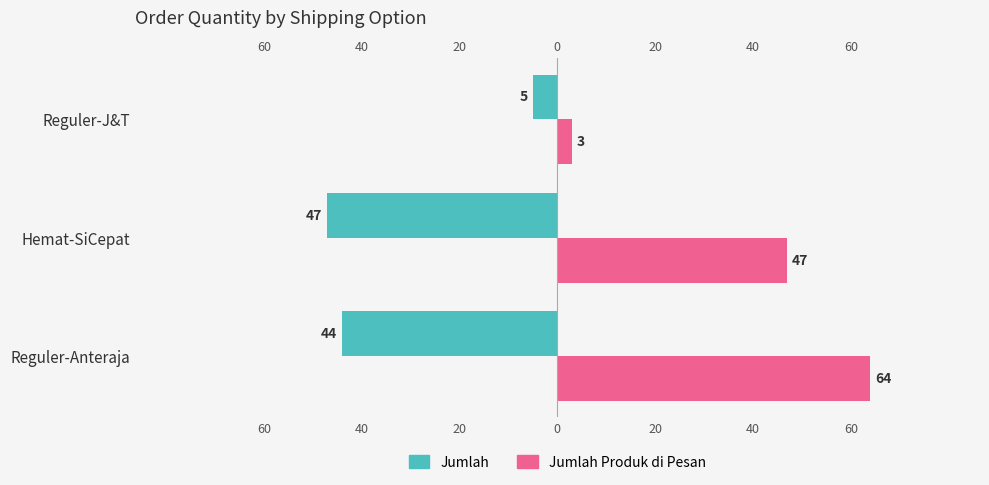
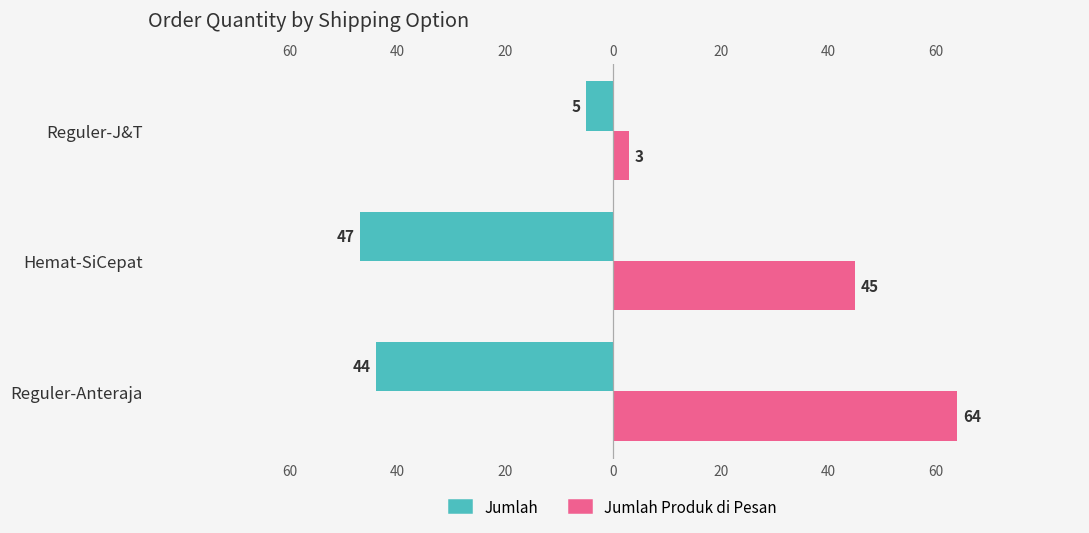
  {
    "Jumlah Produk di Pesan": {
      "Reguler-J&T": 3,
-     "Hemat-SiCepat": 47,
+     "Hemat-SiCepat": 45,
      "Reguler-Anteraja": 64
    }
  }
